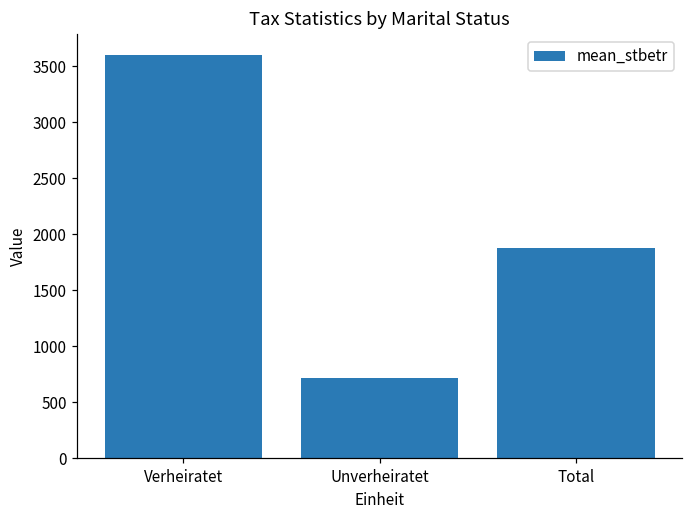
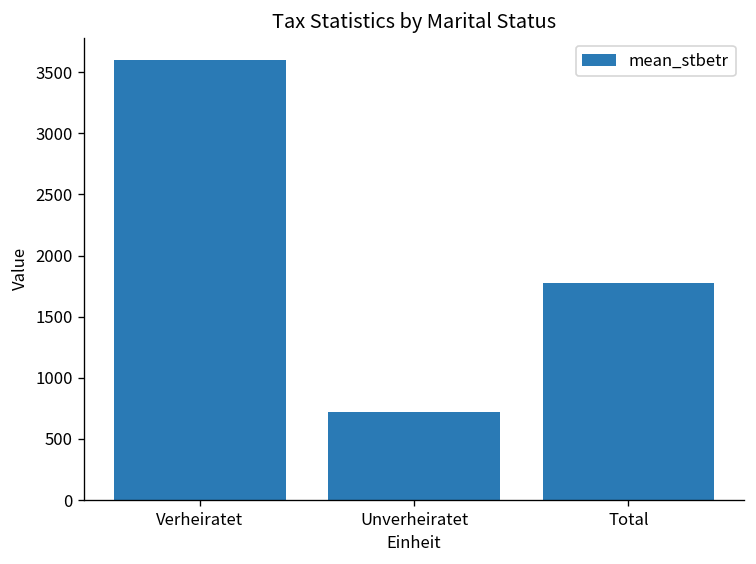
  {
    "Verheiratet": 3600,
    "Unverheiratet": 720,
-   "Total": 1870
+   "Total": 1780
  }
